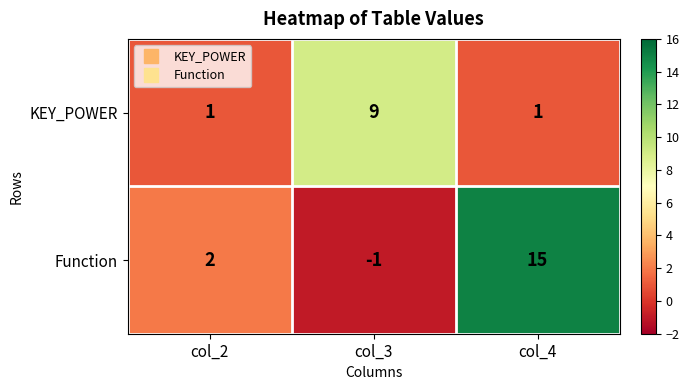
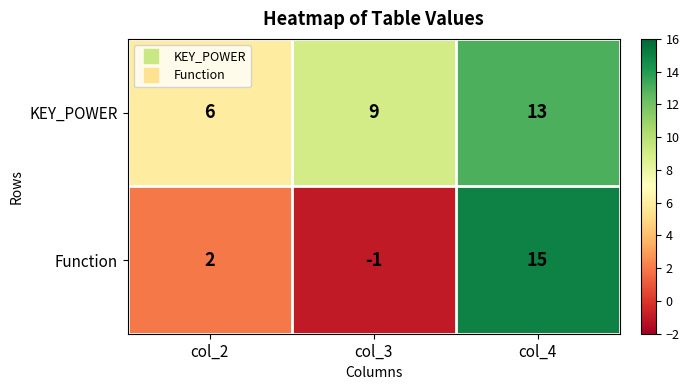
  {
    "KEY_POWER": {
-     "col_2": 1,
+     "col_2": 6,
      "col_3": 9,
-     "col_4": 1
+     "col_4": 13
    },
    "Function": {
      "col_2": 2,
      "col_3": -1,
      "col_4": 15
    }
  }
